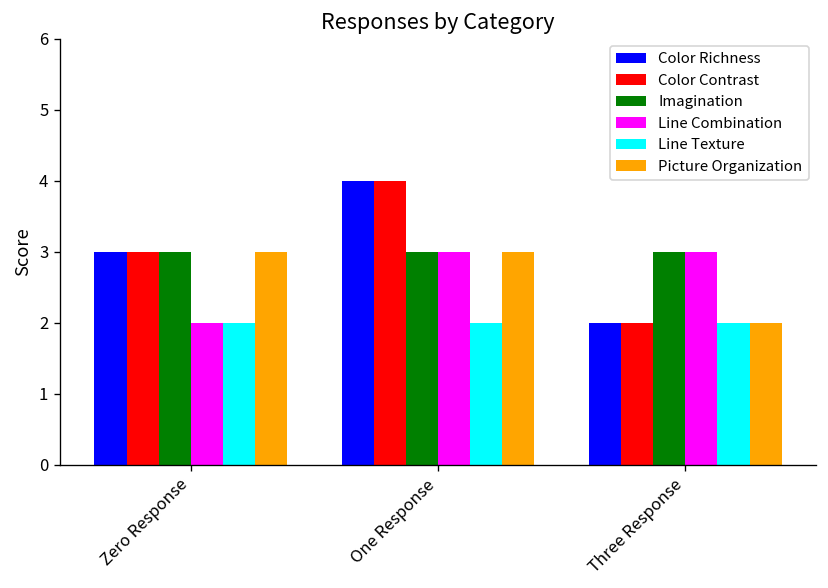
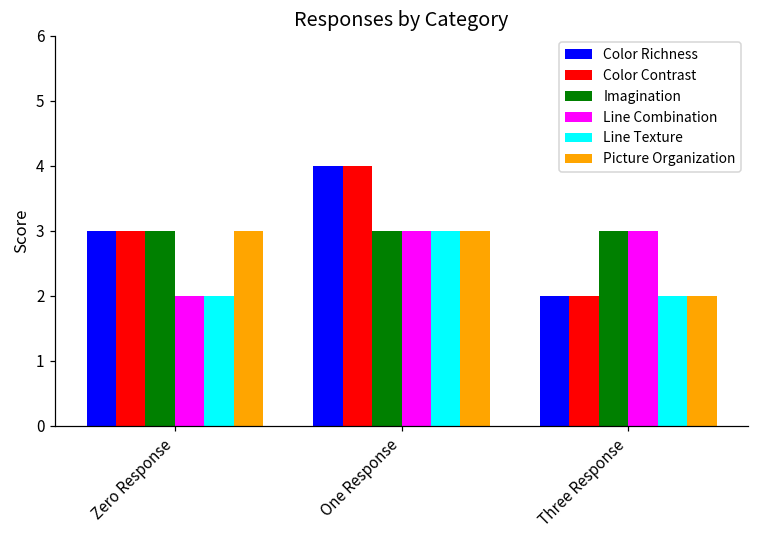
  {
    "Color Richness": {
      "Zero Response": 3,
      "One Response": 4,
      "Three Response": 2
    },
    "Color Contrast": {
      "Zero Response": 3,
      "One Response": 4,
      "Three Response": 2
    },
    "Imagination": {
      "Zero Response": 3,
      "One Response": 3,
      "Three Response": 3
    },
    "Line Combination": {
      "Zero Response": 2,
      "One Response": 3,
      "Three Response": 3
    },
    "Line Texture": {
      "Zero Response": 2,
-     "One Response": 2,
+     "One Response": 3,
      "Three Response": 2
    },
    "Picture Organization": {
      "Zero Response": 3,
      "One Response": 3,
      "Three Response": 2
    }
  }
